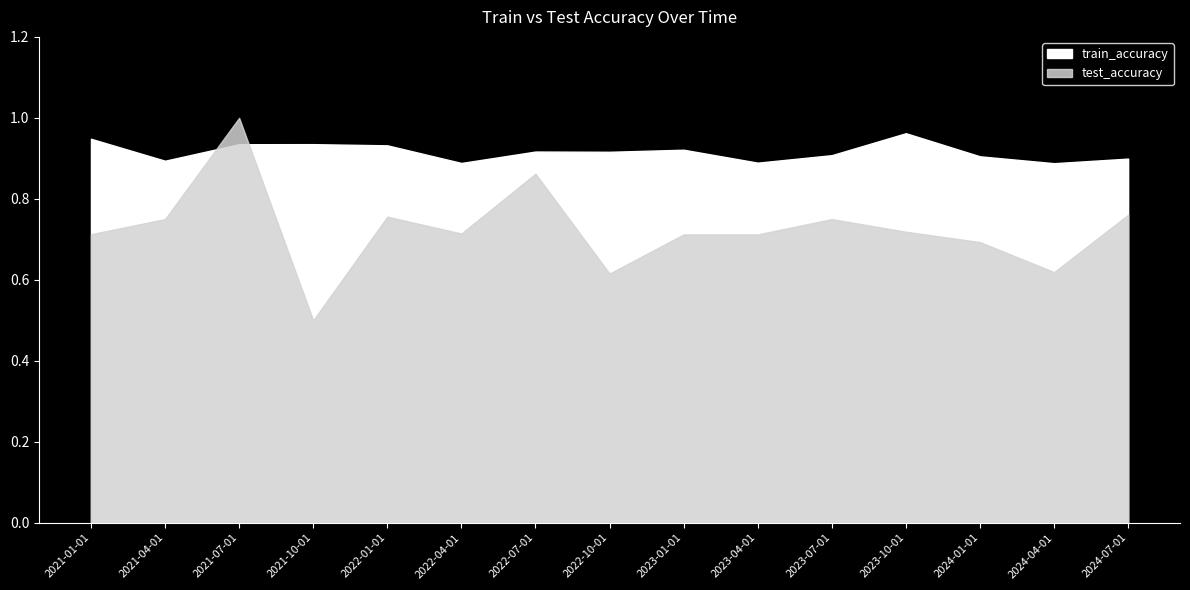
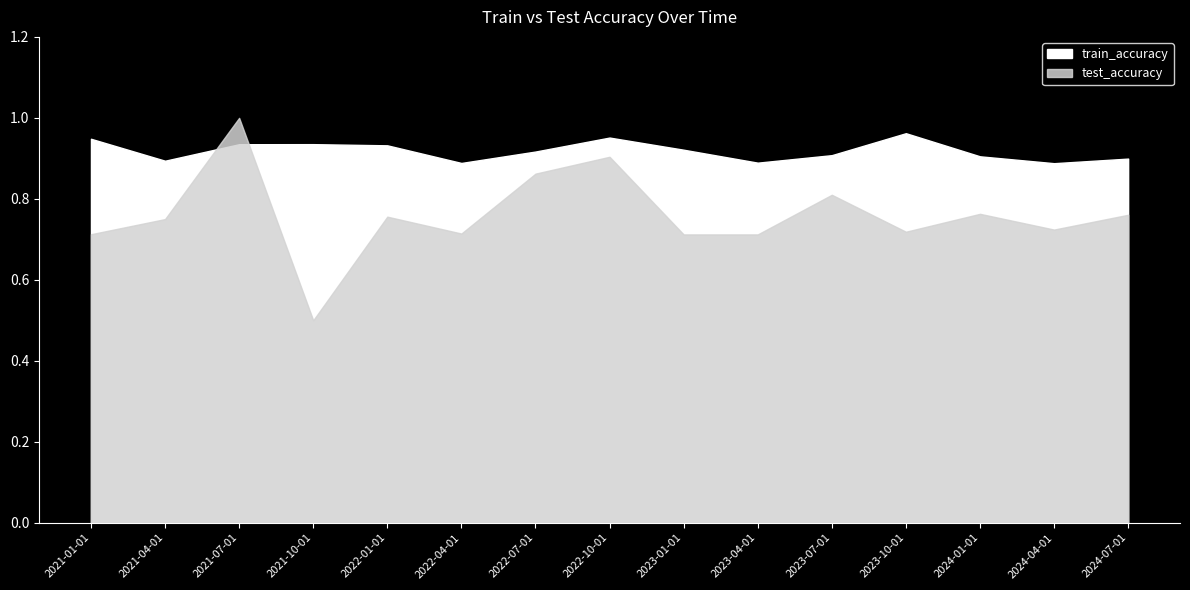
  {
    "train_accuracy": {
      "2021-01-01": 0.95,
      "2021-04-01": 0.89,
      "2021-07-01": 0.93,
      "2021-10-01": 0.94,
      "2022-01-01": 0.93,
      "2022-04-01": 0.89,
      "2022-07-01": 0.92,
-     "2022-10-01": 0.92,
+     "2022-10-01": 0.95,
      "2023-01-01": 0.92,
      "2023-04-01": 0.89,
      "2023-07-01": 0.91,
      "2023-10-01": 0.96,
      "2024-01-01": 0.91,
      "2024-04-01": 0.89,
      "2024-07-01": 0.90
    },
    "test_accuracy": {
      "2021-01-01": 0.71,
      "2021-04-01": 0.75,
      "2021-07-01": 1.00,
      "2021-10-01": 0.50,
      "2022-01-01": 0.76,
      "2022-04-01": 0.71,
      "2022-07-01": 0.86,
-     "2022-10-01": 0.62,
+     "2022-10-01": 0.90,
      "2023-01-01": 0.71,
      "2023-04-01": 0.71,
-     "2023-07-01": 0.75,
+     "2023-07-01": 0.81,
      "2023-10-01": 0.72,
-     "2024-01-01": 0.69,
-     "2024-04-01": 0.62,
+     "2024-01-01": 0.76,
+     "2024-04-01": 0.72,
      "2024-07-01": 0.76
    }
  }
